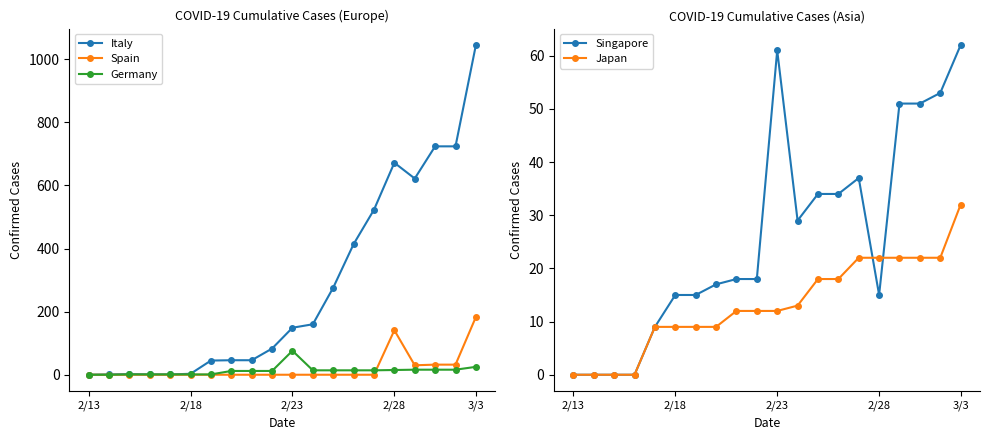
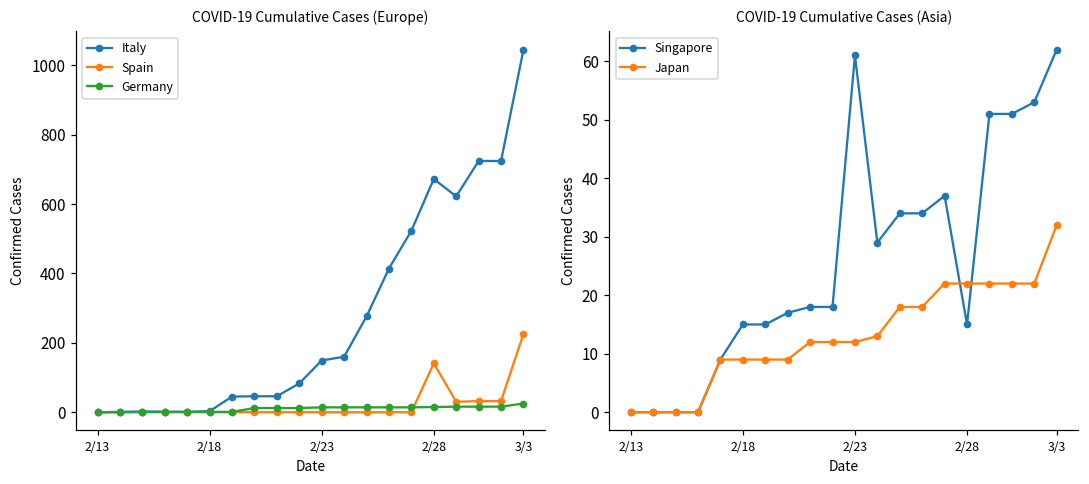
  {
    "COVID-19 Cumulative Cases (Europe)": {
      "Italy": {
        "2/23": 150,
        "2/28": 670,
        "3/3": 1050
      },
      "Spain": {
        "2/23": 0,
        "2/28": 140,
-       "3/3": 180
+       "3/3": 230
      },
      "Germany": {
-       "2/23": 80,
+       "2/23": 10,
        "2/28": 20,
        "3/3": 30
      }
    },
    "COVID-19 Cumulative Cases (Asia)": {
      "Singapore": {
        "2/18": 15,
        "2/23": 61,
        "2/28": 15,
        "3/3": 62
      },
      "Japan": {
        "2/18": 9,
        "2/23": 12,
        "2/28": 22,
        "3/3": 32
      }
    }
  }
